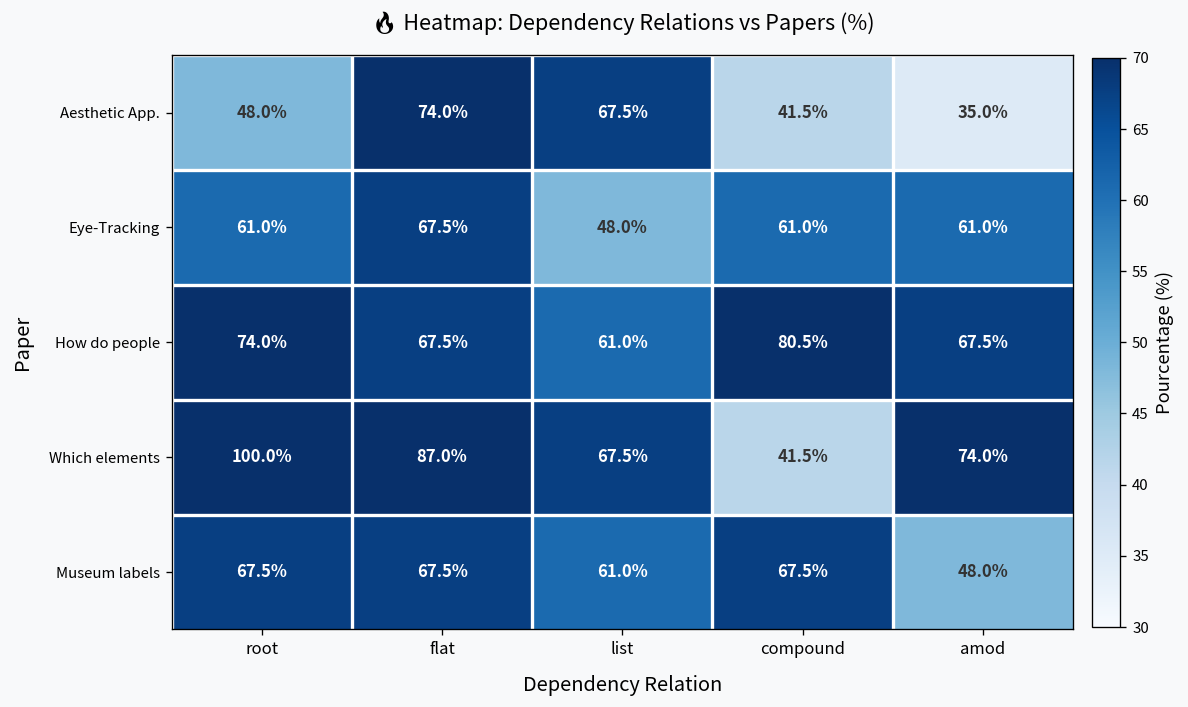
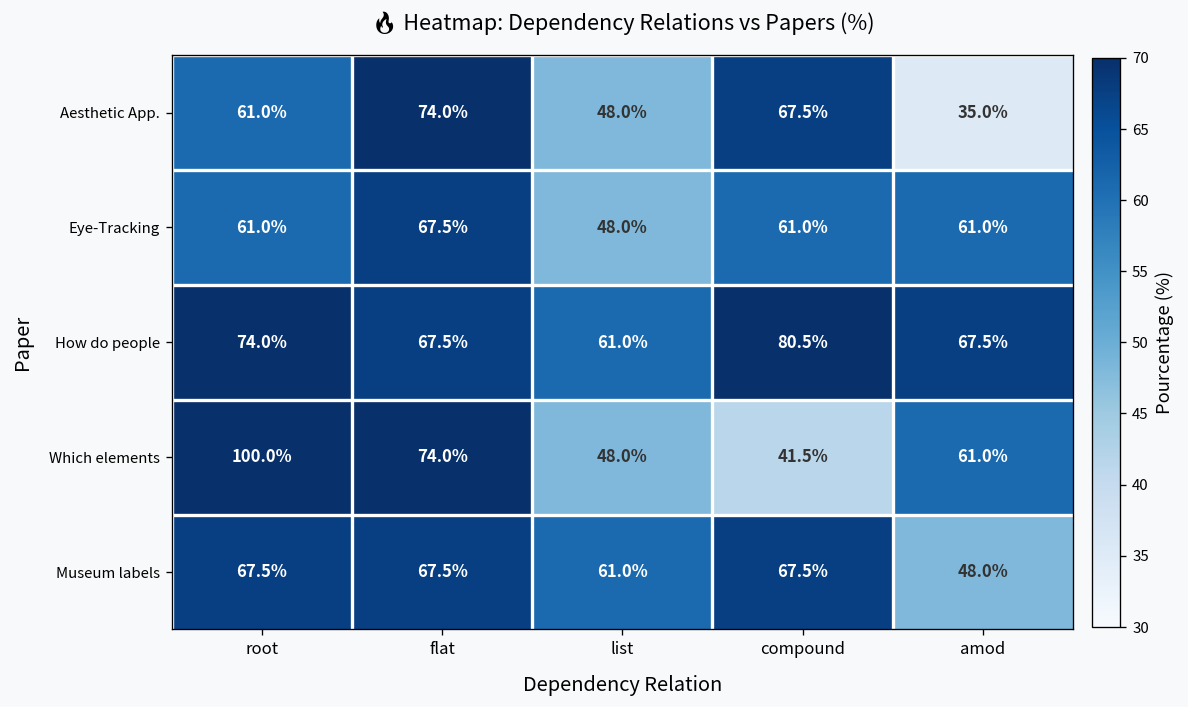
  {
    "Aesthetic App.": {
-     "root": "48.0%",
+     "root": "61.0%",
      "flat": "74.0%",
-     "list": "67.5%",
-     "compound": "41.5%",
+     "list": "48.0%",
+     "compound": "67.5%",
      "amod": "35.0%"
    },
    "Eye-Tracking": {
      "root": "61.0%",
      "flat": "67.5%",
      "list": "48.0%",
      "compound": "61.0%",
      "amod": "61.0%"
    },
    "How do people": {
      "root": "74.0%",
      "flat": "67.5%",
      "list": "61.0%",
      "compound": "80.5%",
      "amod": "67.5%"
    },
    "Which elements": {
      "root": "100.0%",
-     "flat": "87.0%",
-     "list": "67.5%",
+     "flat": "74.0%",
+     "list": "48.0%",
      "compound": "41.5%",
-     "amod": "74.0%"
+     "amod": "61.0%"
    },
    "Museum labels": {
      "root": "67.5%",
      "flat": "67.5%",
      "list": "61.0%",
      "compound": "67.5%",
      "amod": "48.0%"
    }
  }
